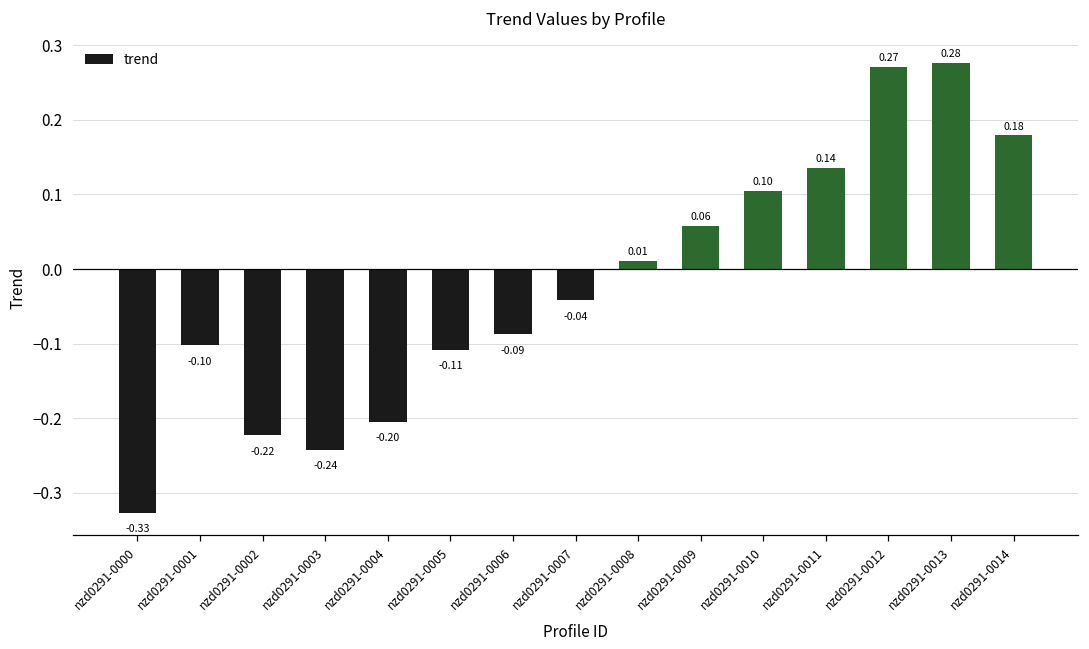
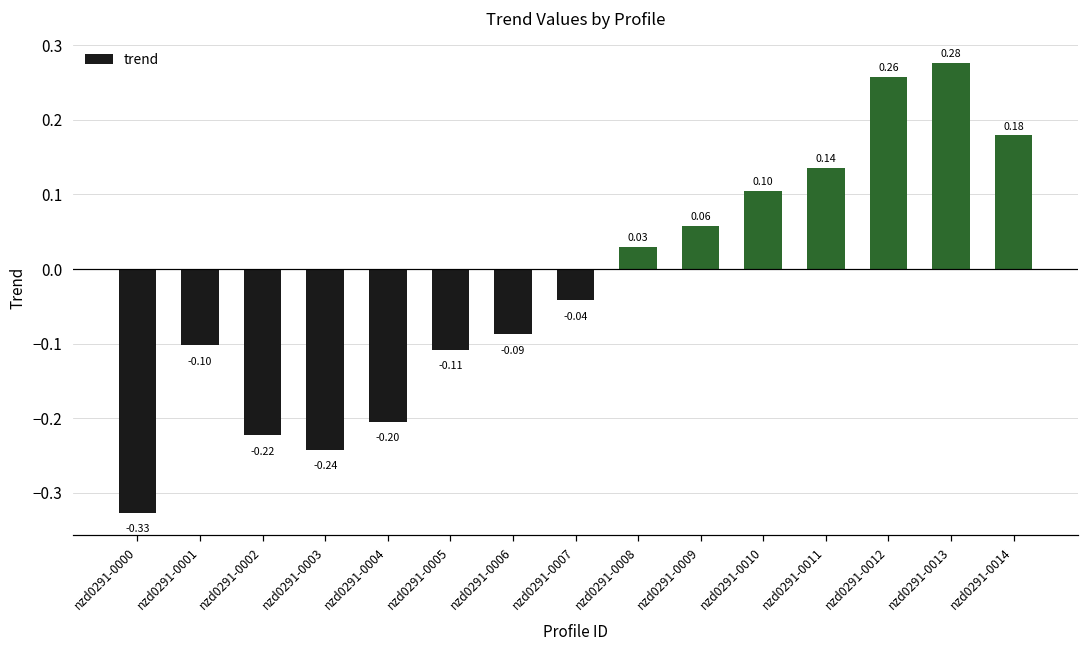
  {
    "nzd0291-0000": -0.33,
    "nzd0291-0001": -0.10,
    "nzd0291-0002": -0.22,
    "nzd0291-0003": -0.24,
    "nzd0291-0004": -0.20,
    "nzd0291-0005": -0.11,
    "nzd0291-0006": -0.09,
    "nzd0291-0007": -0.04,
-   "nzd0291-0008": 0.01,
+   "nzd0291-0008": 0.03,
    "nzd0291-0009": 0.06,
    "nzd0291-0010": 0.10,
    "nzd0291-0011": 0.14,
-   "nzd0291-0012": 0.27,
+   "nzd0291-0012": 0.26,
    "nzd0291-0013": 0.28,
    "nzd0291-0014": 0.18
  }
